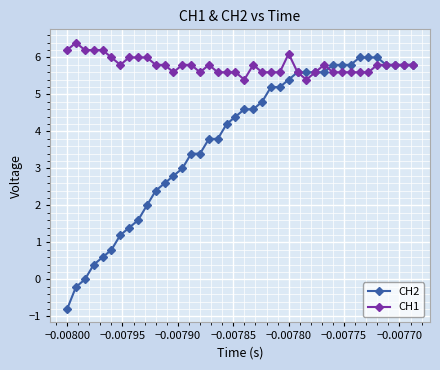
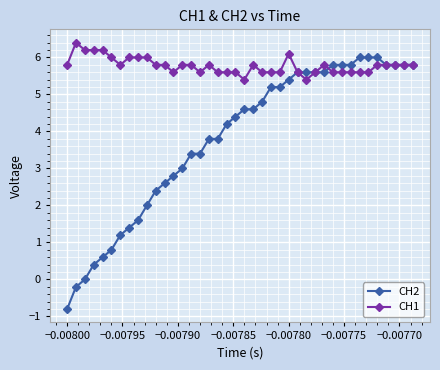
  {
    "CH2": {
      "−0.00800": -0.8,
      "−0.00780": 5.4
    },
    "CH1": {
-     "−0.00800": 6.2,
+     "−0.00800": 5.8,
      "−0.00780": 6.1
    }
  }
